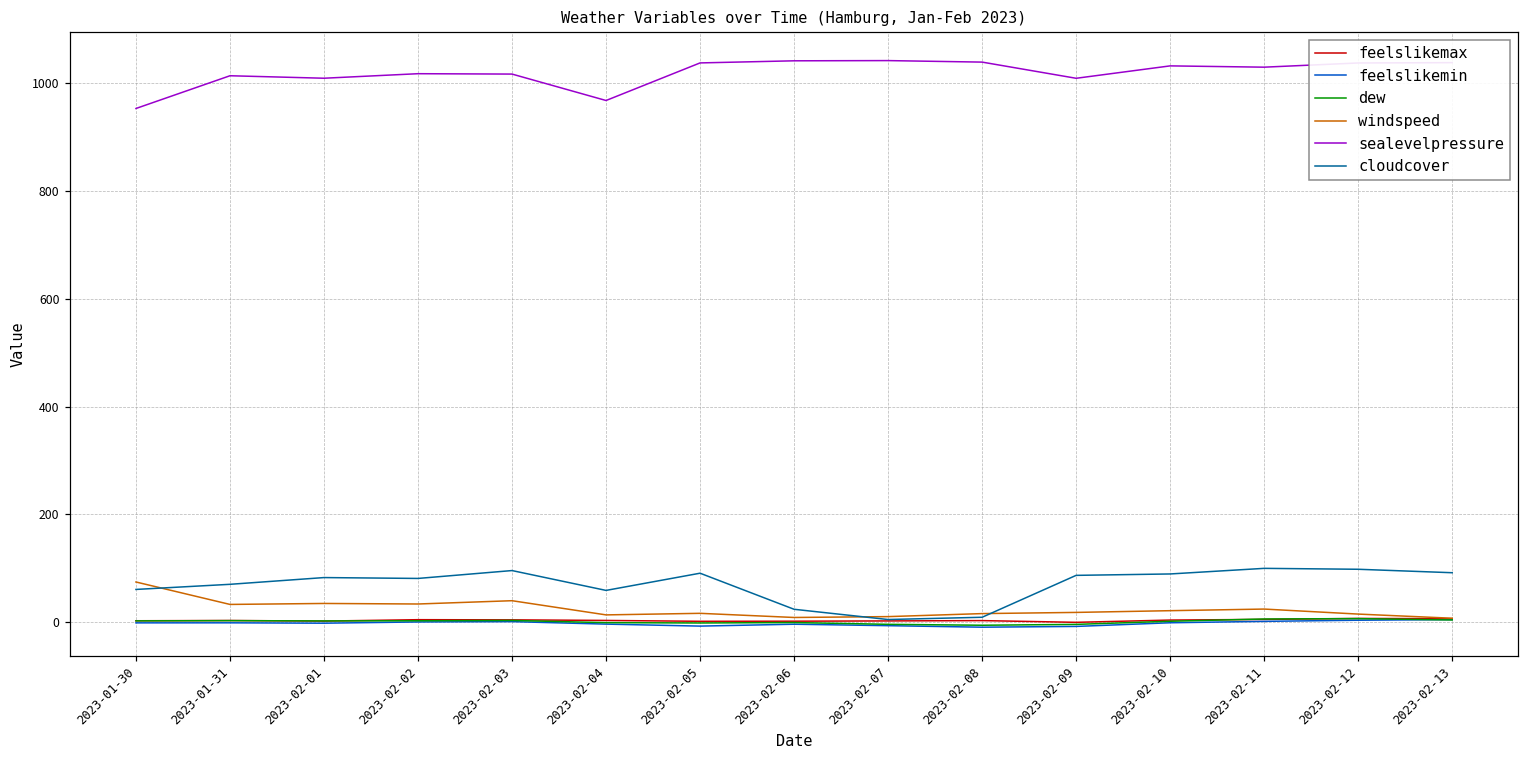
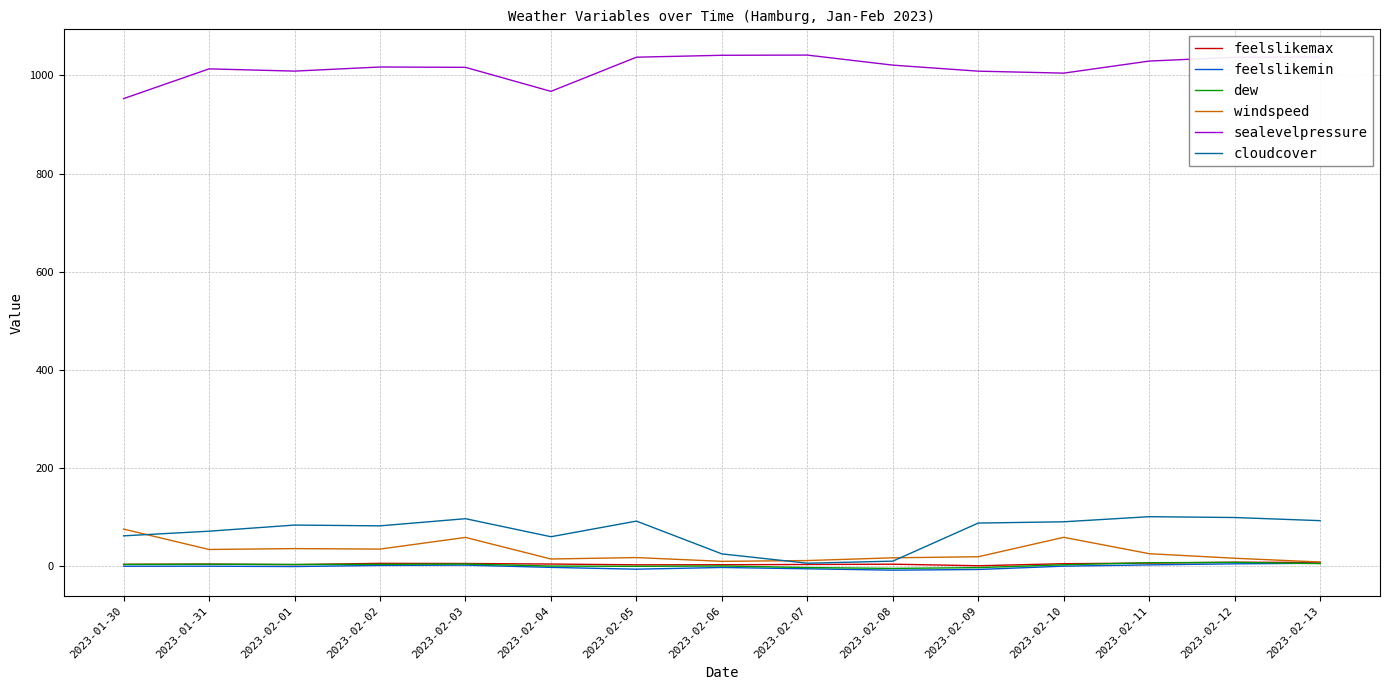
  {
    "feelslikemax": {
      "2023-02-08": 0
    },
    "windspeed": {
      "2023-01-30": 70,
      "2023-01-31": 30,
      "2023-02-01": 30,
      "2023-02-02": 30,
-     "2023-02-03": 40,
+     "2023-02-03": 60,
      "2023-02-04": 10,
      "2023-02-05": 20,
      "2023-02-06": 10,
      "2023-02-07": 10,
      "2023-02-08": 20,
      "2023-02-09": 20,
-     "2023-02-10": 20,
+     "2023-02-10": 60,
      "2023-02-11": 20,
      "2023-02-12": 20
    },
    "sealevelpressure": {
      "2023-01-30": 950,
      "2023-01-31": 1010,
      "2023-02-01": 1010,
      "2023-02-02": 1020,
      "2023-02-03": 1020,
      "2023-02-04": 970,
      "2023-02-05": 1040,
      "2023-02-06": 1040,
      "2023-02-07": 1040,
-     "2023-02-08": 1040,
+     "2023-02-08": 1020,
      "2023-02-09": 1010,
-     "2023-02-10": 1030,
+     "2023-02-10": 1000,
      "2023-02-11": 1030
    }
  }
